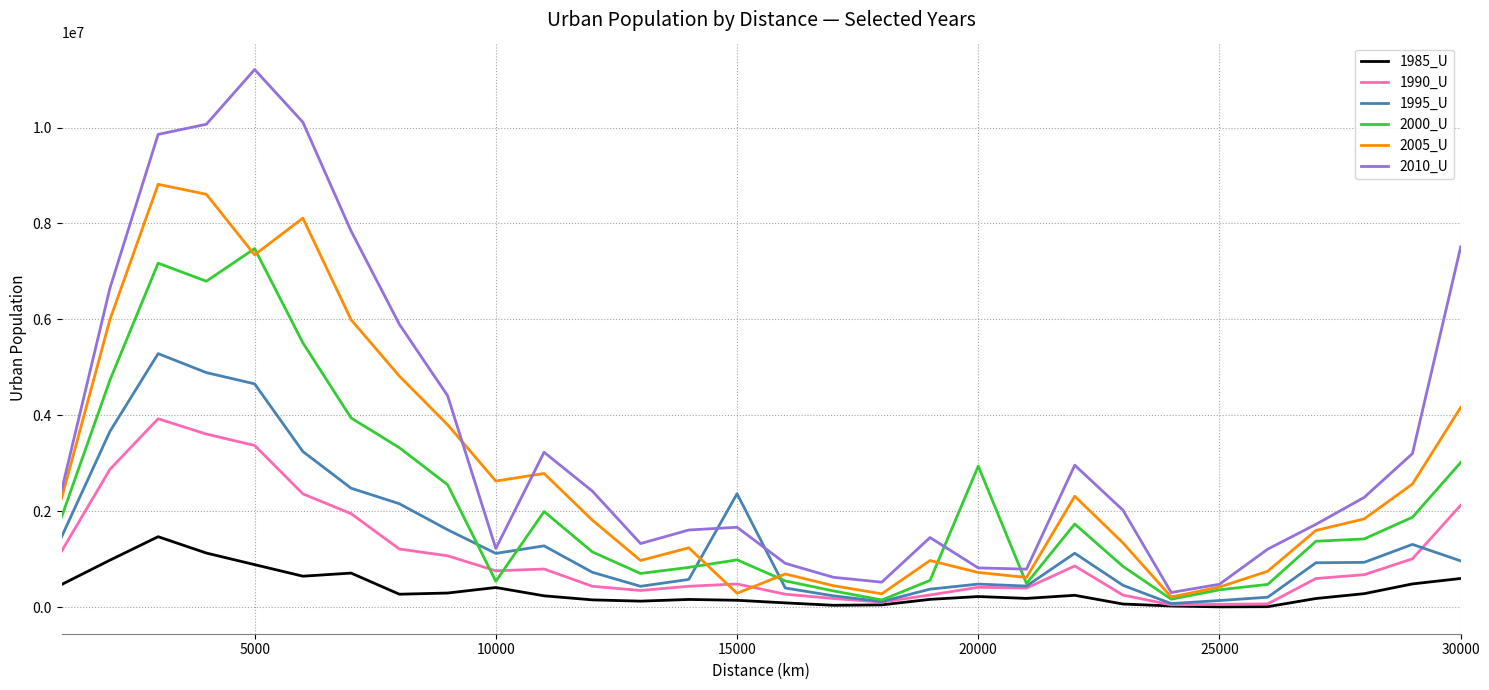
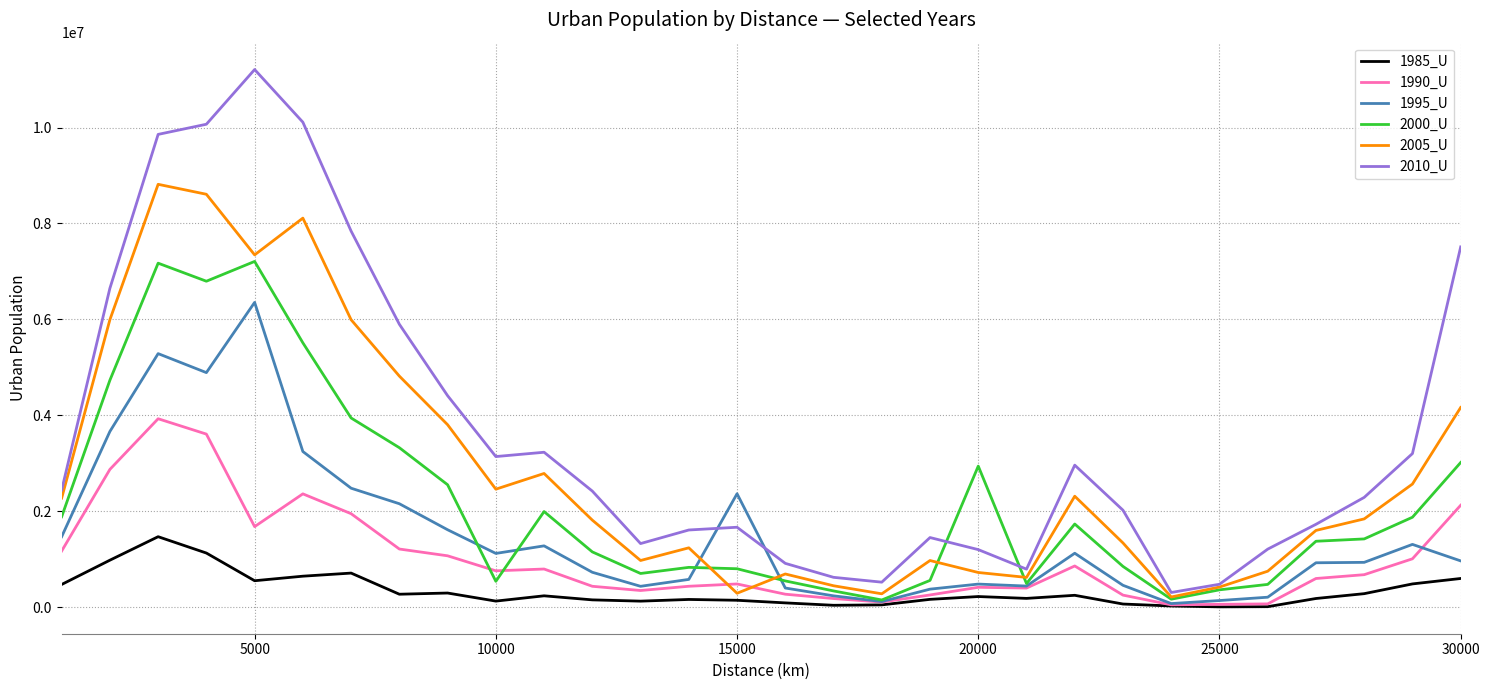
  {
    "1985_U": {
-     "5000": 900000,
-     "10000": 400000,
+     "5000": 500000,
+     "10000": 100000,
      "15000": 100000,
      "20000": 200000,
      "30000": 600000
    },
    "1990_U": {
-     "5000": 3400000,
+     "5000": 1700000,
      "10000": 800000,
      "15000": 500000,
      "20000": 400000,
      "30000": 2100000
    },
    "1995_U": {
-     "5000": 4700000,
+     "5000": 6400000,
      "10000": 1100000,
      "15000": 2400000,
      "20000": 500000,
      "25000": 100000,
      "30000": 1000000
    },
    "2000_U": {
-     "5000": 7500000,
+     "5000": 7200000,
      "10000": 500000,
-     "15000": 1000000,
+     "15000": 800000,
      "20000": 2900000,
      "25000": 400000,
      "30000": 3000000
    },
    "2005_U": {
      "5000": 7300000,
-     "10000": 2600000,
+     "10000": 2500000,
      "15000": 300000,
      "20000": 700000,
      "25000": 400000,
      "30000": 4200000
    },
    "2010_U": {
      "5000": 11200000,
-     "10000": 1200000,
+     "10000": 3100000,
      "15000": 1700000,
-     "20000": 800000,
+     "20000": 1200000,
      "25000": 500000,
      "30000": 7500000
    }
  }
